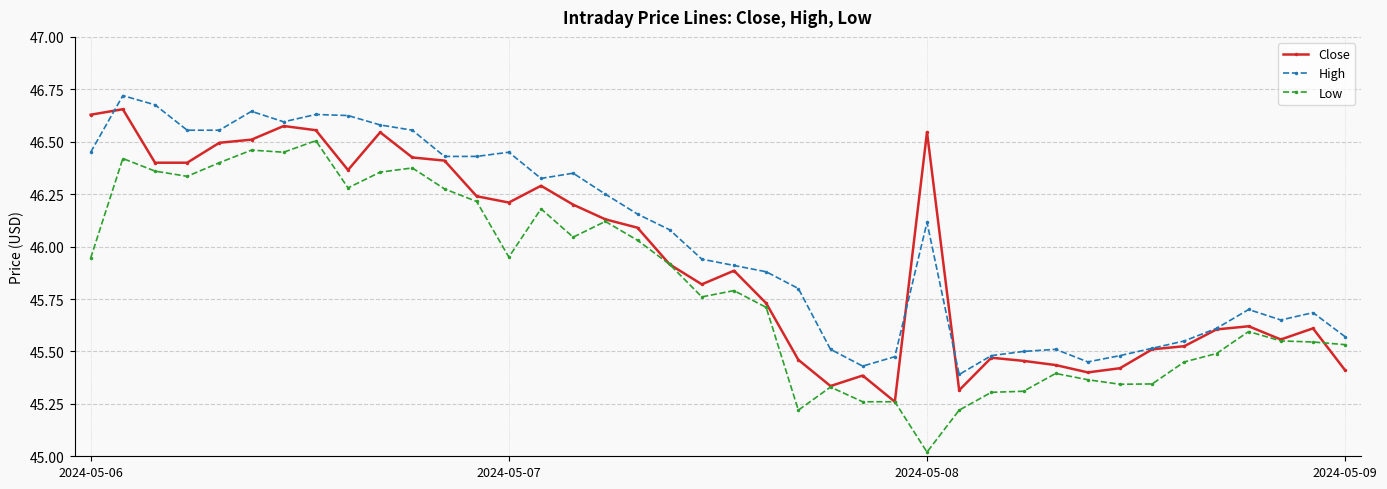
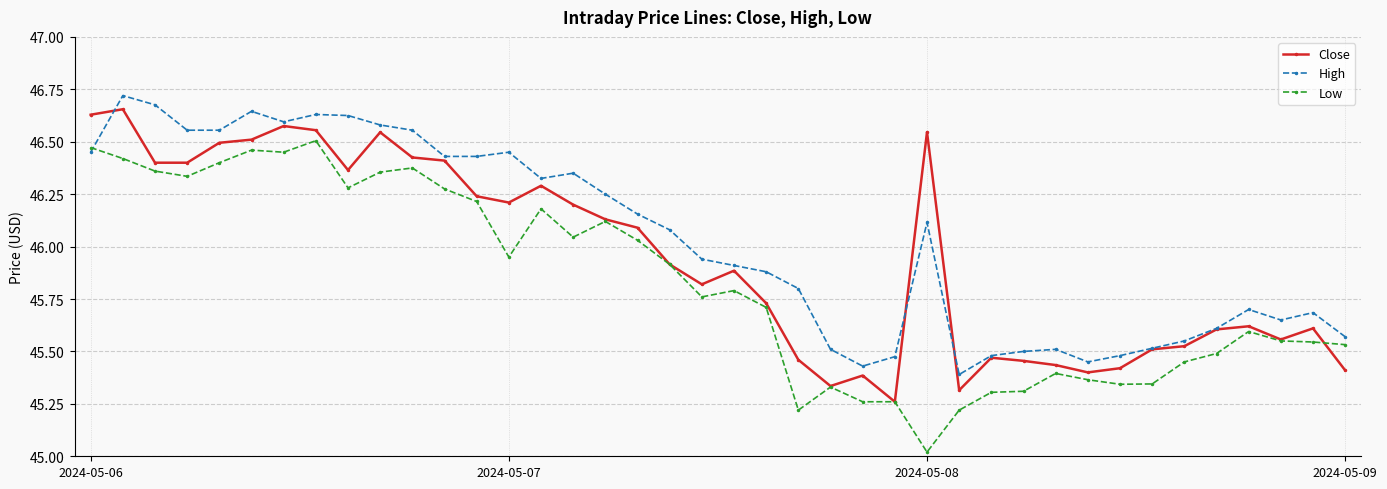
  {
    "Close": {
      "2024-05-06": 46.63,
      "2024-05-07": 46.21,
      "2024-05-08": 46.55,
      "2024-05-09": 45.41
    },
    "High": {
      "2024-05-06": 46.45,
      "2024-05-07": 46.45,
      "2024-05-08": 46.12,
      "2024-05-09": 45.57
    },
    "Low": {
-     "2024-05-06": 45.94,
+     "2024-05-06": 46.47,
      "2024-05-07": 45.95,
      "2024-05-08": 45.02,
      "2024-05-09": 45.53
    }
  }
